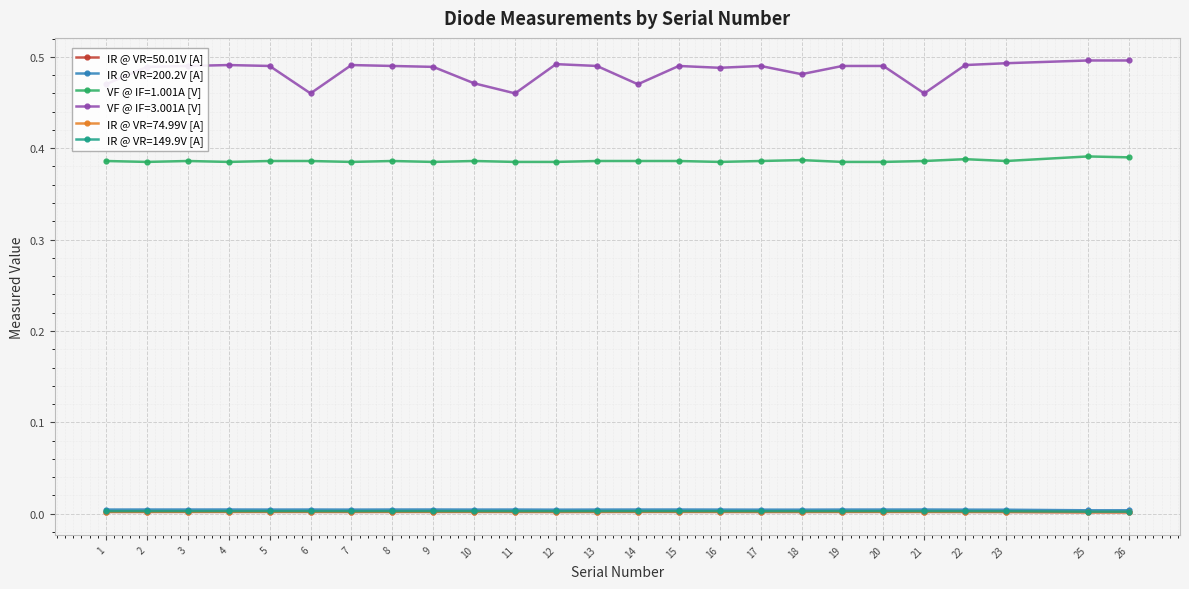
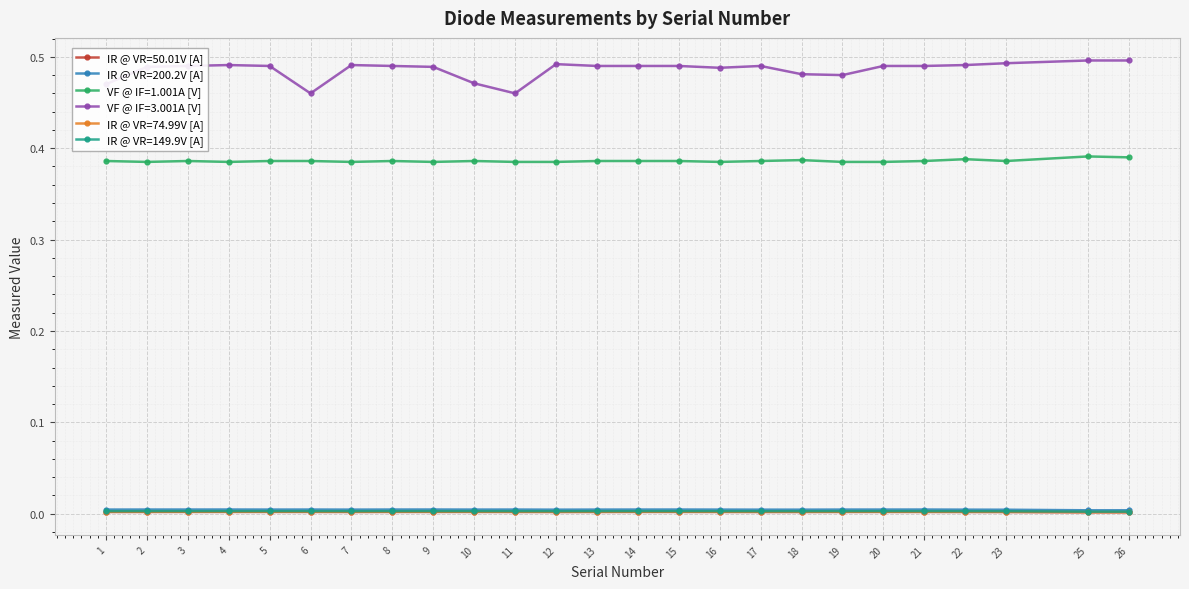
  {
    "VF @ IF=3.001A [V]": {
      "4": 0.49,
      "5": 0.49,
      "6": 0.46,
      "7": 0.49,
      "8": 0.49,
      "9": 0.49,
      "10": 0.47,
      "11": 0.46,
      "12": 0.49,
      "13": 0.49,
-     "14": 0.47,
+     "14": 0.49,
      "15": 0.49,
      "16": 0.49,
      "17": 0.49,
      "18": 0.48,
-     "19": 0.49,
+     "19": 0.48,
      "20": 0.49,
-     "21": 0.46,
+     "21": 0.49,
      "22": 0.49,
      "23": 0.49,
      "25": 0.50,
      "26": 0.50
    }
  }
